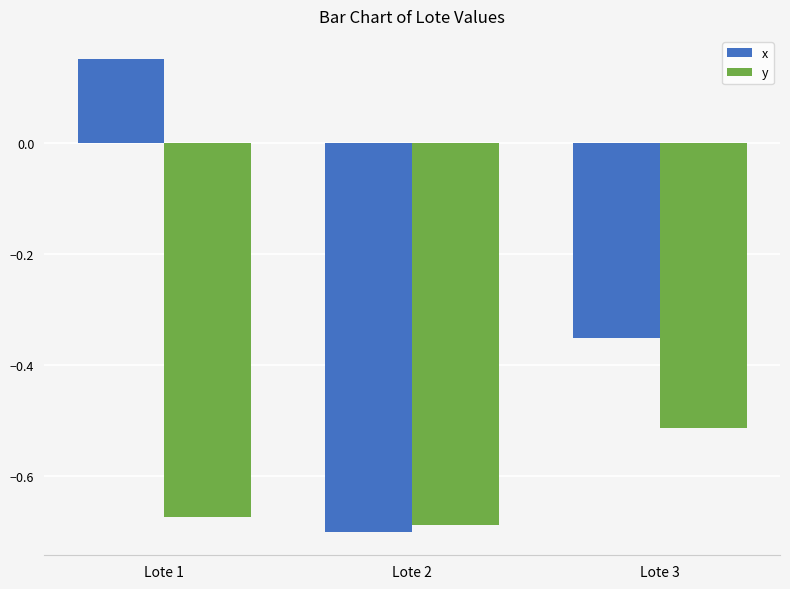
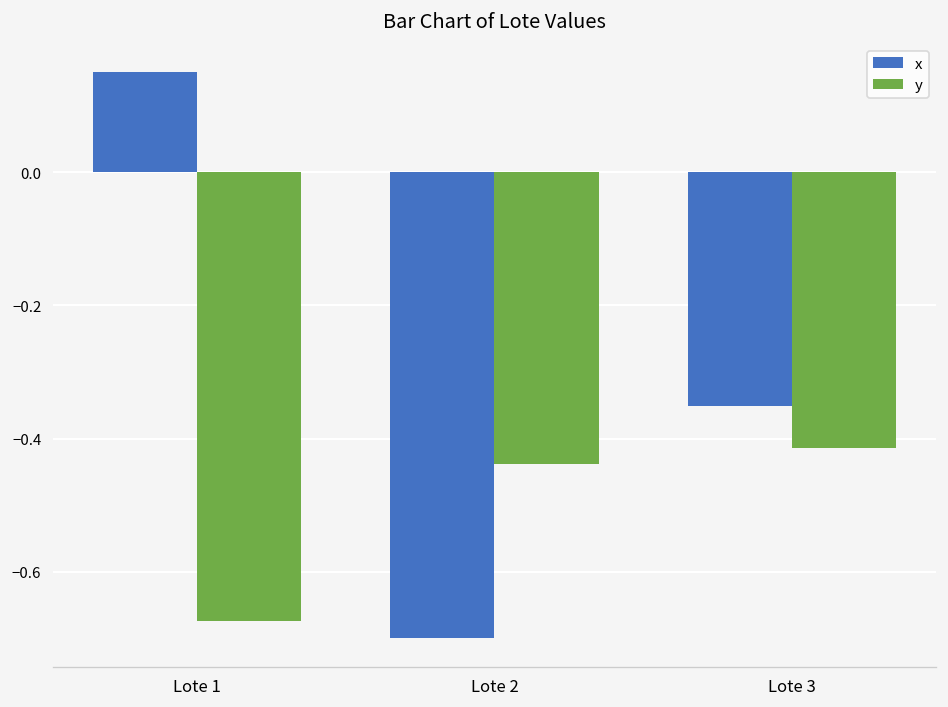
  {
    "x": {
      "Lote 1": 0.15,
      "Lote 2": -0.70,
      "Lote 3": -0.35
    },
    "y": {
      "Lote 1": -0.67,
-     "Lote 2": -0.69,
-     "Lote 3": -0.51
+     "Lote 2": -0.44,
+     "Lote 3": -0.41
    }
  }
